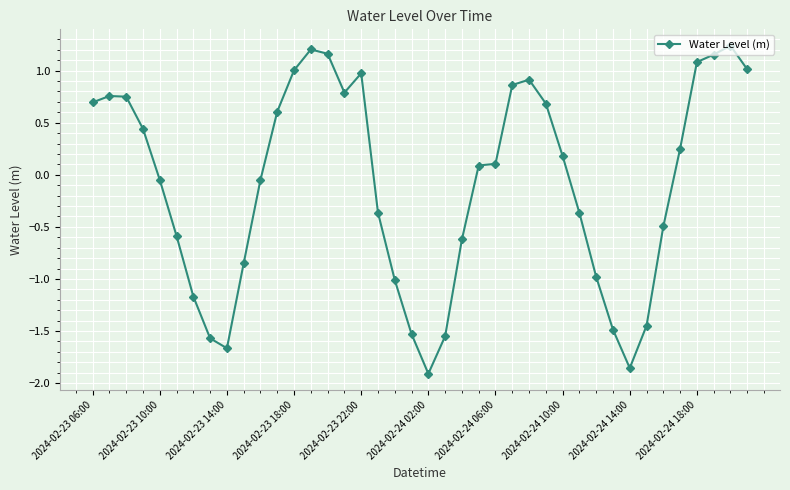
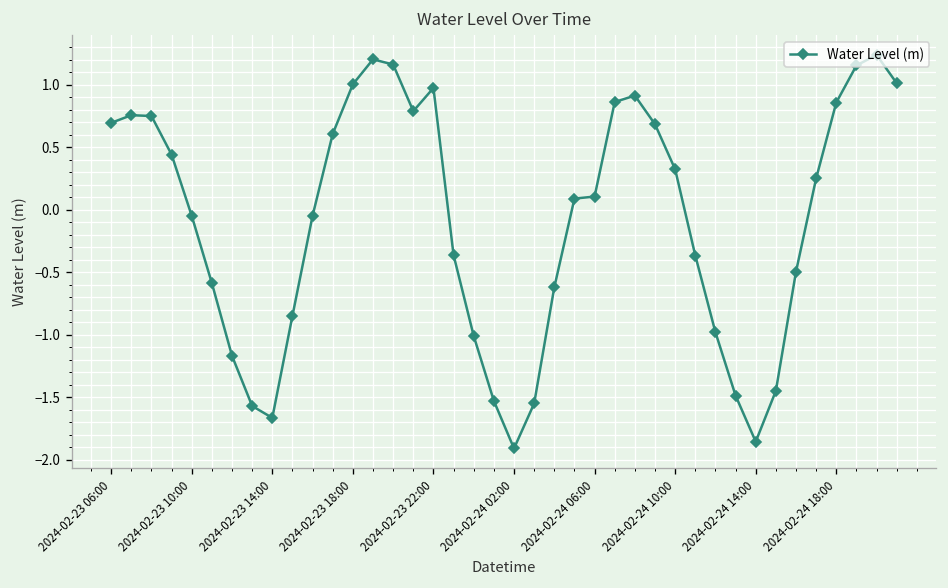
  {
    "2024-02-23 06:00": 0.69,
    "2024-02-23 10:00": -0.05,
    "2024-02-23 14:00": -1.67,
    "2024-02-23 18:00": 1.00,
    "2024-02-23 22:00": 0.97,
    "2024-02-24 02:00": -1.91,
    "2024-02-24 06:00": 0.11,
-   "2024-02-24 10:00": 0.18,
+   "2024-02-24 10:00": 0.32,
    "2024-02-24 14:00": -1.86,
-   "2024-02-24 18:00": 1.08
+   "2024-02-24 18:00": 0.86
  }
